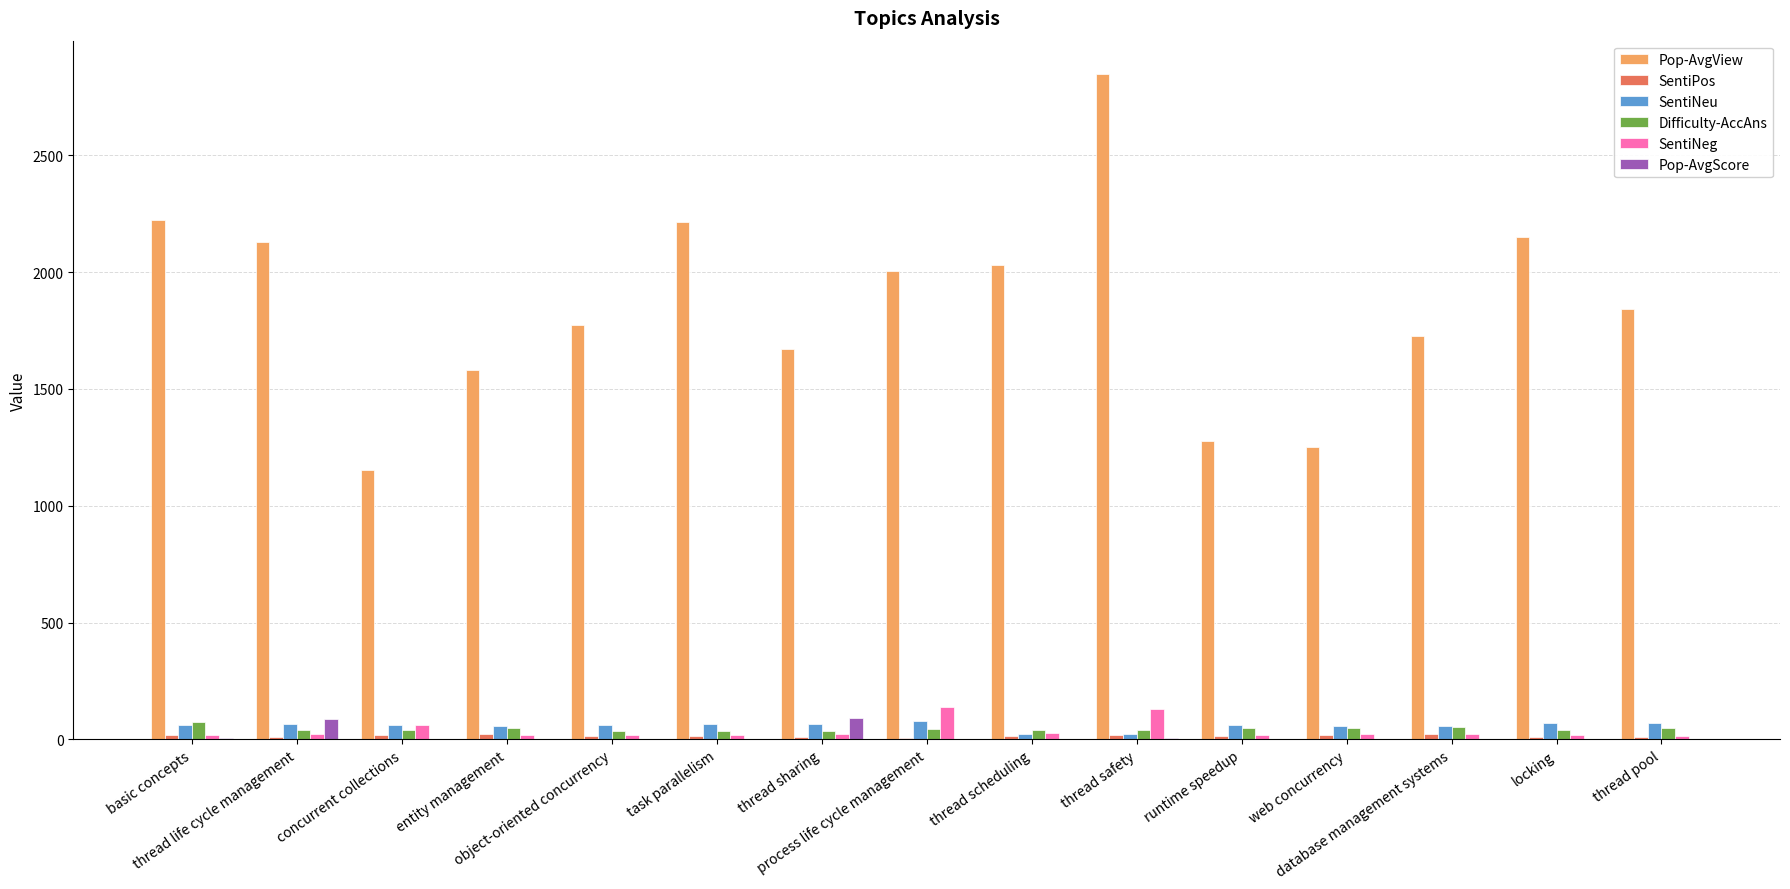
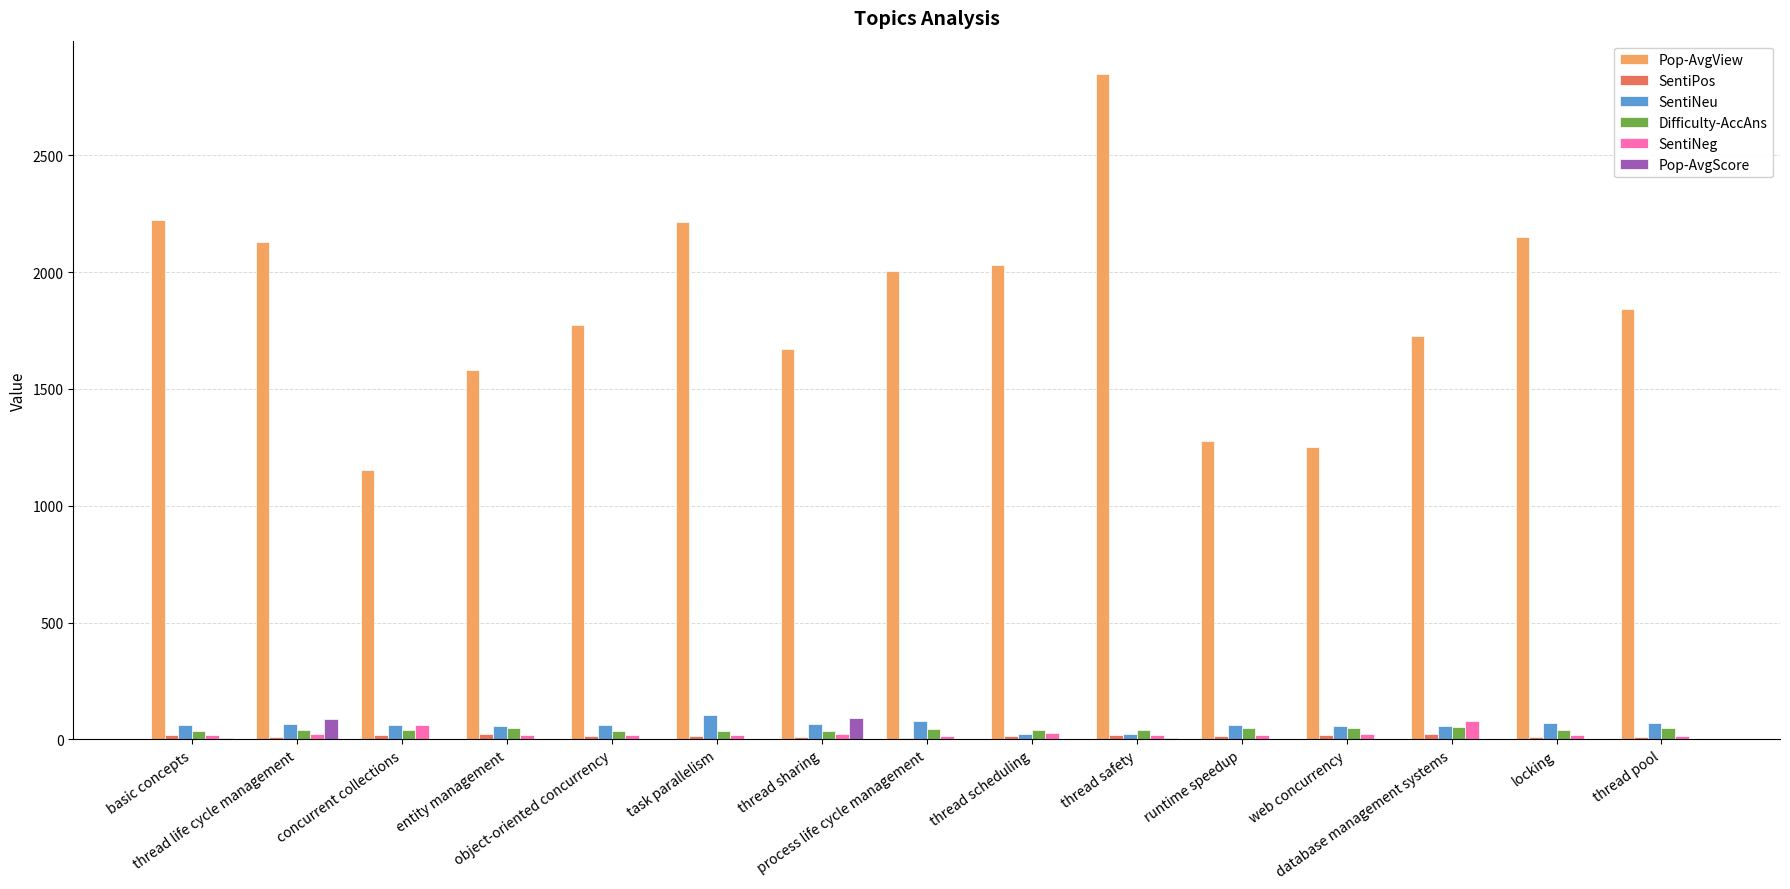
  {
    "SentiNeu": {
      "basic concepts": 60,
      "thread life cycle management": 70,
      "concurrent collections": 60,
      "entity management": 60,
      "object-oriented concurrency": 60,
-     "task parallelism": 70,
+     "task parallelism": 100,
      "thread sharing": 60,
      "process life cycle management": 80,
      "thread scheduling": 20,
      "thread safety": 20,
      "runtime speedup": 60,
      "web concurrency": 60,
      "database management systems": 60,
      "locking": 70,
      "thread pool": 70
    },
    "Difficulty-AccAns": {
-     "basic concepts": 80,
+     "basic concepts": 40,
      "thread life cycle management": 40,
      "concurrent collections": 40,
      "entity management": 50,
      "object-oriented concurrency": 40,
      "task parallelism": 40,
      "thread sharing": 40,
      "process life cycle management": 40,
      "thread scheduling": 40,
      "thread safety": 40,
      "runtime speedup": 50,
      "web concurrency": 50,
      "database management systems": 50,
      "locking": 40,
      "thread pool": 50
    },
    "SentiNeg": {
      "basic concepts": 20,
      "thread life cycle management": 20,
      "concurrent collections": 60,
      "entity management": 20,
      "object-oriented concurrency": 20,
      "task parallelism": 20,
      "thread sharing": 20,
-     "process life cycle management": 140,
+     "process life cycle management": 10,
      "thread scheduling": 30,
-     "thread safety": 130,
+     "thread safety": 20,
      "runtime speedup": 20,
      "web concurrency": 20,
-     "database management systems": 20,
+     "database management systems": 80,
      "locking": 20,
      "thread pool": 20
    },
    "Pop-AvgScore": {
      "thread life cycle management": 90,
      "thread sharing": 90
    }
  }
